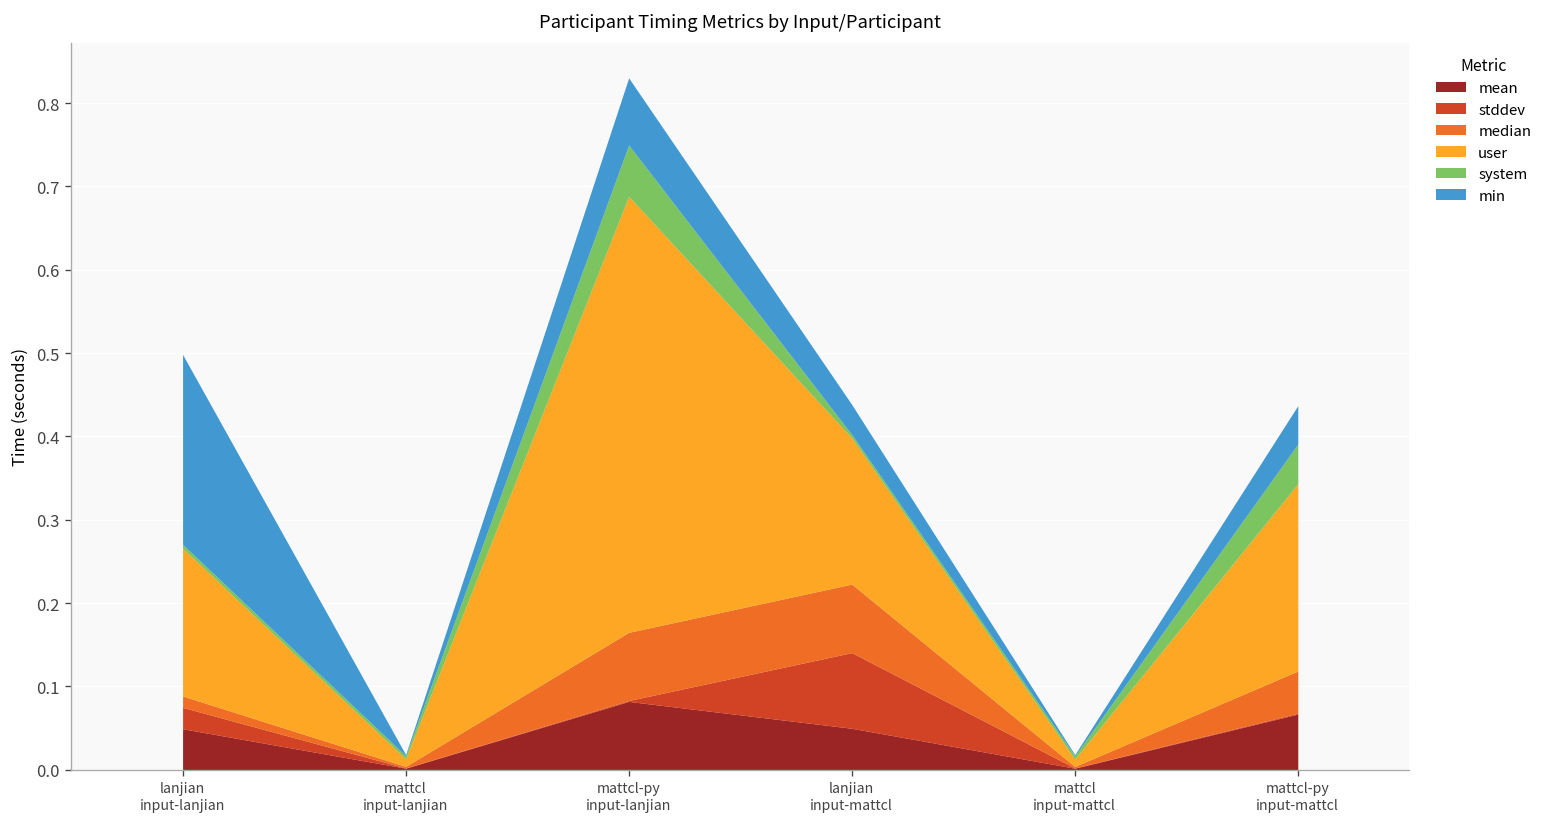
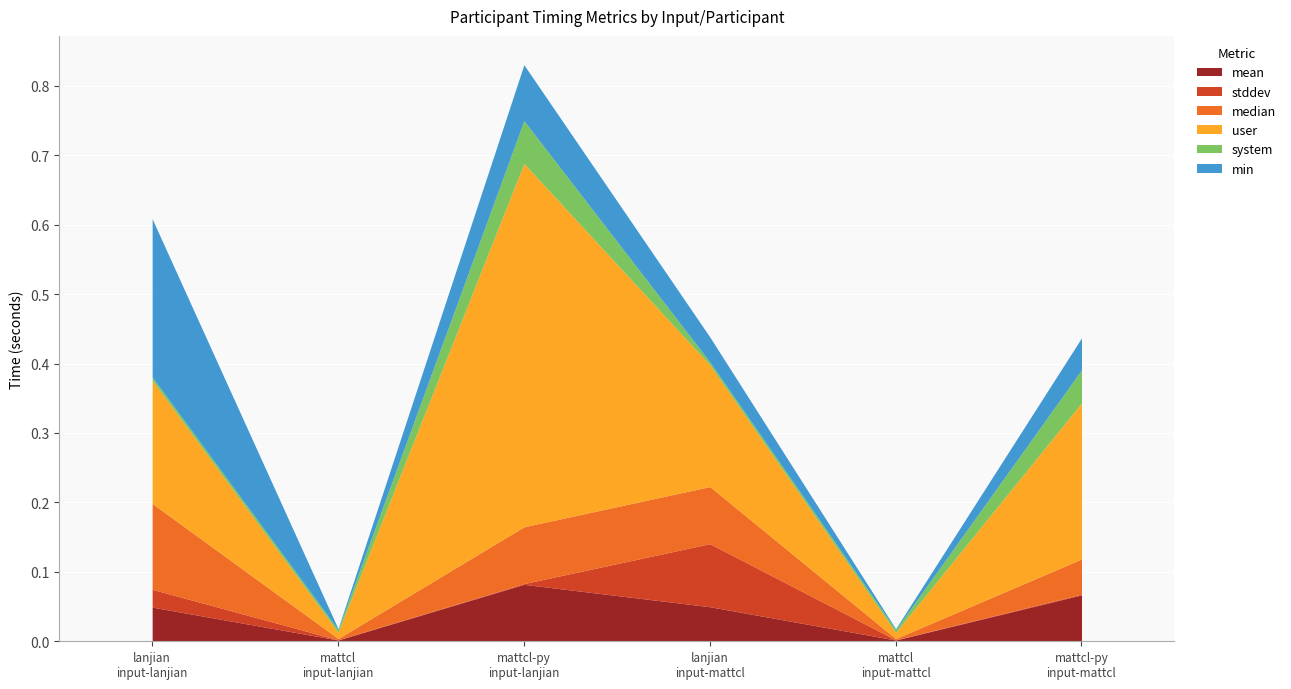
  {
    "mean": {
      "lanjian input-lanjian": 0.05,
      "lanjian input-mattcl": 0.05
    },
    "stddev": {
      "lanjian input-lanjian": 0.03,
      "lanjian input-mattcl": 0.09
    },
    "median": {
-     "lanjian input-lanjian": 0.01,
+     "lanjian input-lanjian": 0.12,
      "mattcl-py input-lanjian": 0.08,
      "lanjian input-mattcl": 0.08,
      "mattcl-py input-mattcl": 0.05
    },
    "user": {
      "lanjian input-lanjian": 0.18,
      "mattcl input-lanjian": 0.01,
      "mattcl-py input-lanjian": 0.52,
      "lanjian input-mattcl": 0.18,
      "mattcl input-mattcl": 0.01,
      "mattcl-py input-mattcl": 0.22
    },
    "system": {
      "lanjian input-lanjian": 0.00,
      "mattcl-py input-lanjian": 0.06,
      "lanjian input-mattcl": 0.00,
      "mattcl-py input-mattcl": 0.05
    },
    "min": {
      "lanjian input-lanjian": 0.23,
      "mattcl-py input-lanjian": 0.08,
      "lanjian input-mattcl": 0.04,
      "mattcl-py input-mattcl": 0.05
    }
  }
